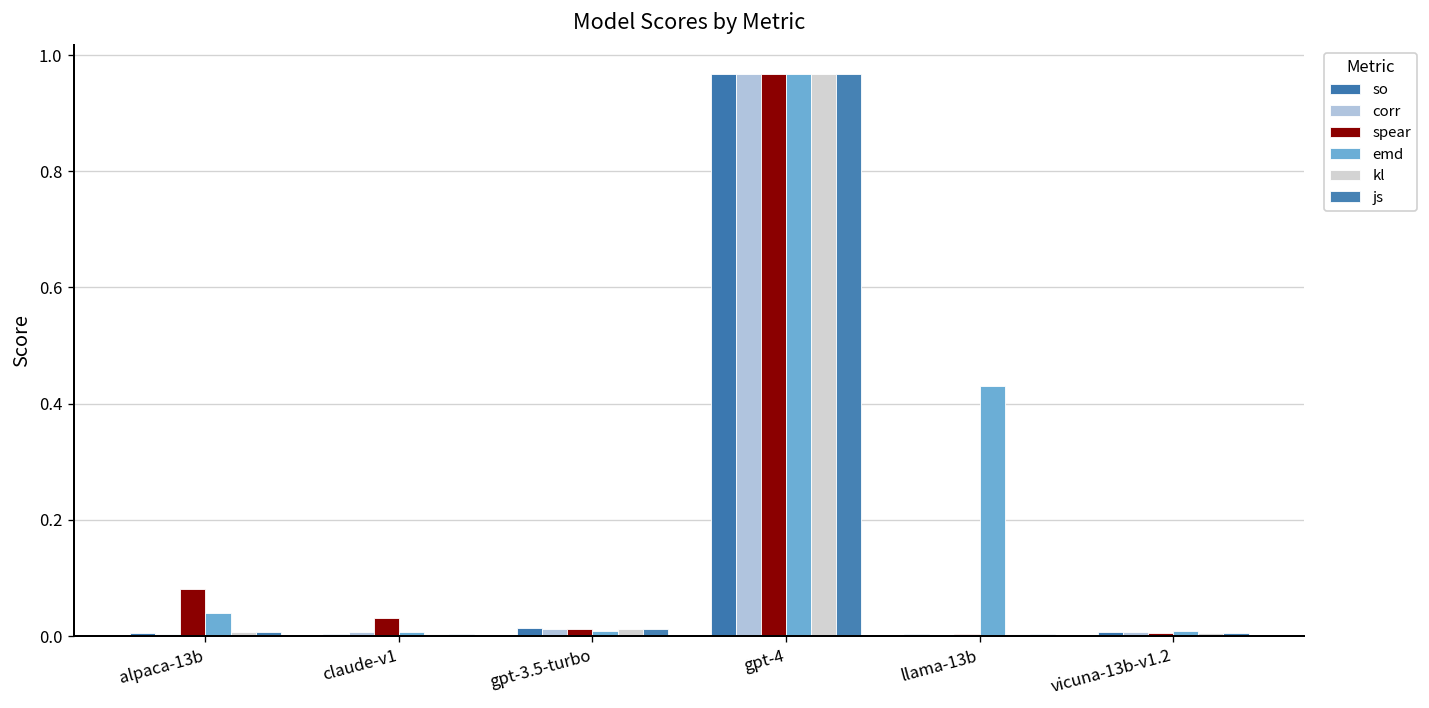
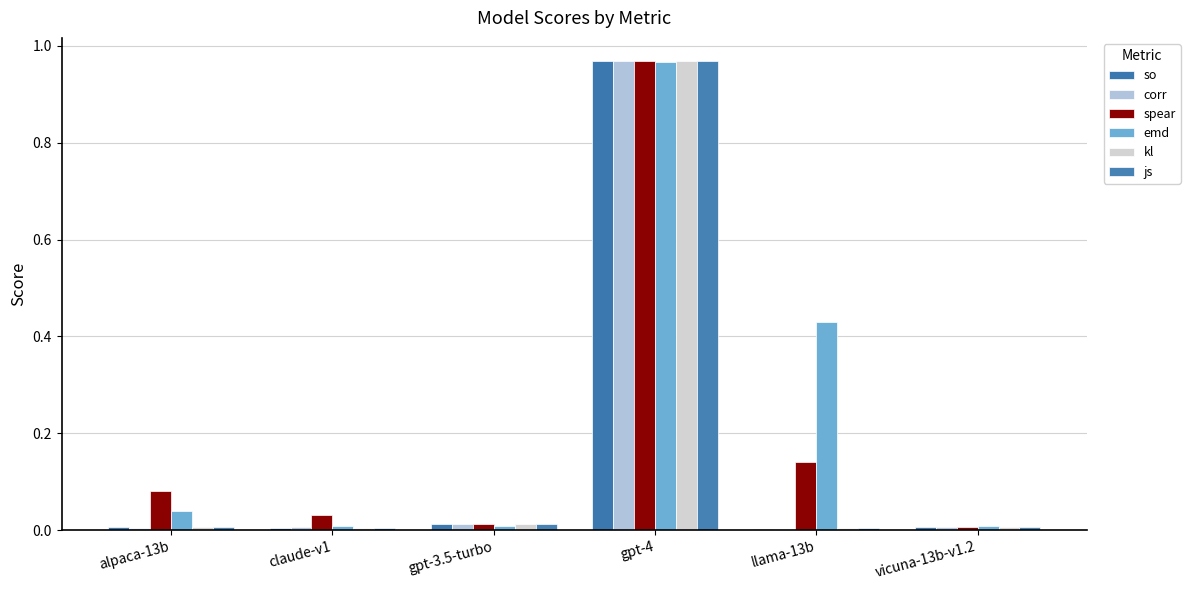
  {
    "spear": {
      "alpaca-13b": 0.08,
      "claude-v1": 0.03,
      "gpt-3.5-turbo": 0.01,
      "gpt-4": 0.97,
-     "llama-13b": 0.00,
+     "llama-13b": 0.14,
      "vicuna-13b-v1.2": 0.01
    },
    "emd": {
      "alpaca-13b": 0.04,
      "claude-v1": 0.01,
      "gpt-3.5-turbo": 0.01,
      "gpt-4": 0.97,
      "llama-13b": 0.43,
      "vicuna-13b-v1.2": 0.01
    }
  }
